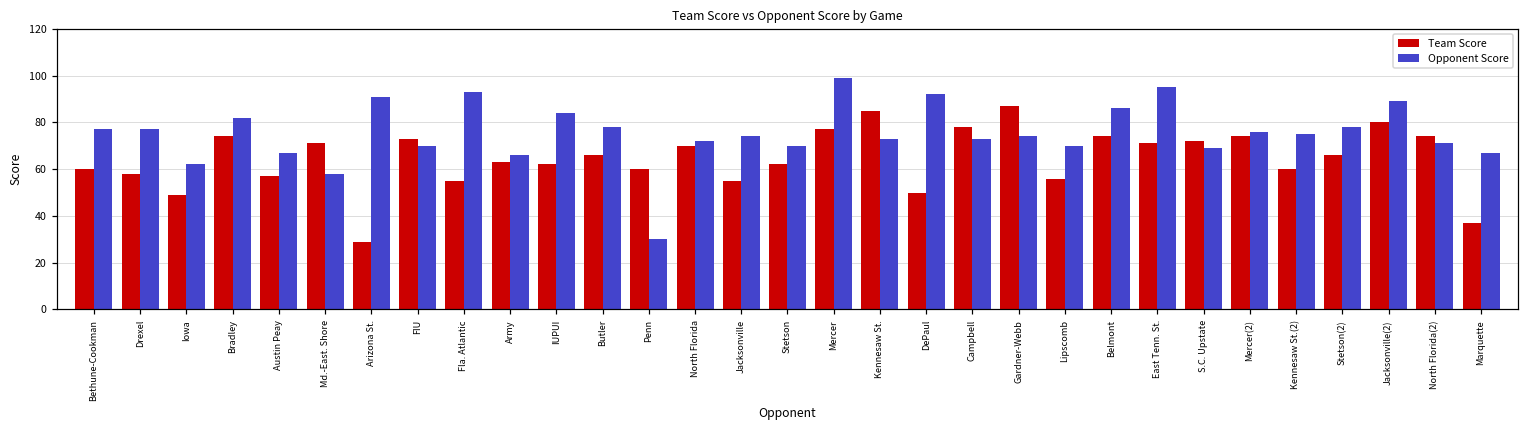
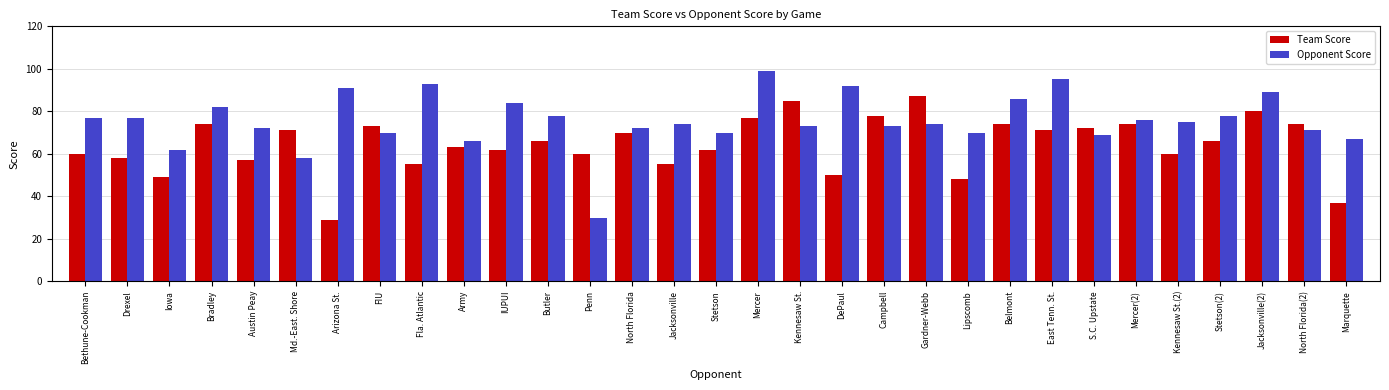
  {
    "Team Score": {
      "Bethune-Cookman": 60,
      "Drexel": 58,
      "Iowa": 49,
      "Bradley": 74,
      "Austin Peay": 57,
      "Md.-East. Shore": 71,
      "Arizona St.": 29,
      "FIU": 73,
      "Fla. Atlantic": 55,
      "Army": 63,
      "IUPUI": 62,
      "Butler": 66,
      "Penn": 60,
      "North Florida": 70,
      "Jacksonville": 55,
      "Stetson": 62,
      "Mercer": 77,
      "Kennesaw St.": 85,
      "DePaul": 50,
      "Campbell": 78,
      "Gardner-Webb": 87,
-     "Lipscomb": 56,
+     "Lipscomb": 48,
      "Belmont": 74,
      "East Tenn. St.": 71,
      "S.C. Upstate": 72,
      "Mercer(2)": 74,
      "Kennesaw St.(2)": 60,
      "Stetson(2)": 66,
      "Jacksonville(2)": 80,
      "North Florida(2)": 74,
      "Marquette": 37
    },
    "Opponent Score": {
      "Bethune-Cookman": 77,
      "Drexel": 77,
      "Iowa": 62,
      "Bradley": 82,
-     "Austin Peay": 67,
+     "Austin Peay": 72,
      "Md.-East. Shore": 58,
      "Arizona St.": 91,
      "FIU": 70,
      "Fla. Atlantic": 93,
      "Army": 66,
      "IUPUI": 84,
      "Butler": 78,
      "Penn": 30,
      "North Florida": 72,
      "Jacksonville": 74,
      "Stetson": 70,
      "Mercer": 99,
      "Kennesaw St.": 73,
      "DePaul": 92,
      "Campbell": 73,
      "Gardner-Webb": 74,
      "Lipscomb": 70,
      "Belmont": 86,
      "East Tenn. St.": 95,
      "S.C. Upstate": 69,
      "Mercer(2)": 76,
      "Kennesaw St.(2)": 75,
      "Stetson(2)": 78,
      "Jacksonville(2)": 89,
      "North Florida(2)": 71,
      "Marquette": 67
    }
  }
